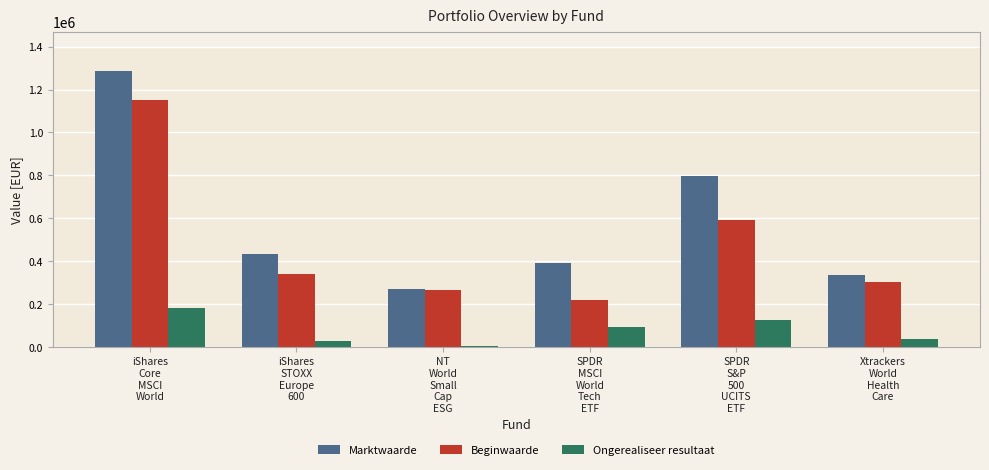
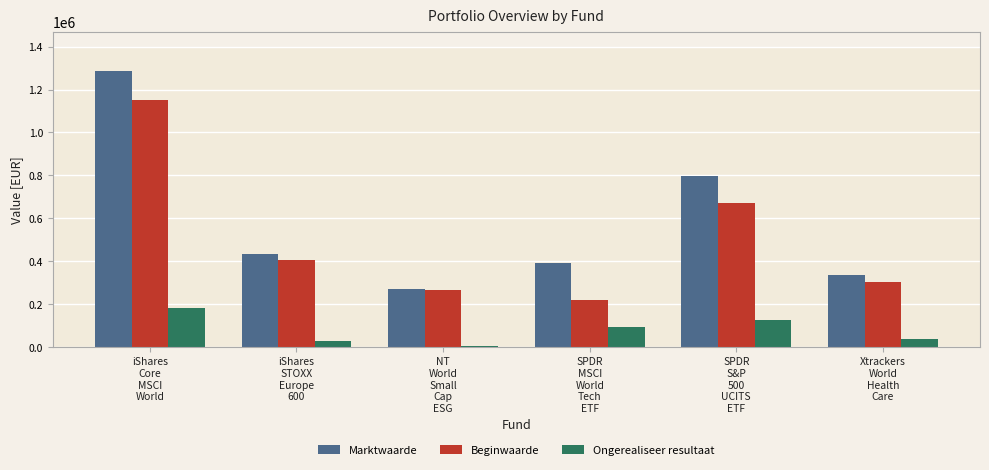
  {
    "Beginwaarde": {
      "iShares Core MSCI World": 1150000,
-     "iShares STOXX Europe 600": 340000,
+     "iShares STOXX Europe 600": 410000,
      "NT World Small Cap ESG": 270000,
      "SPDR MSCI World Tech ETF": 220000,
-     "SPDR S&P 500 UCITS ETF": 590000,
+     "SPDR S&P 500 UCITS ETF": 670000,
      "Xtrackers World Health Care": 300000
    }
  }
